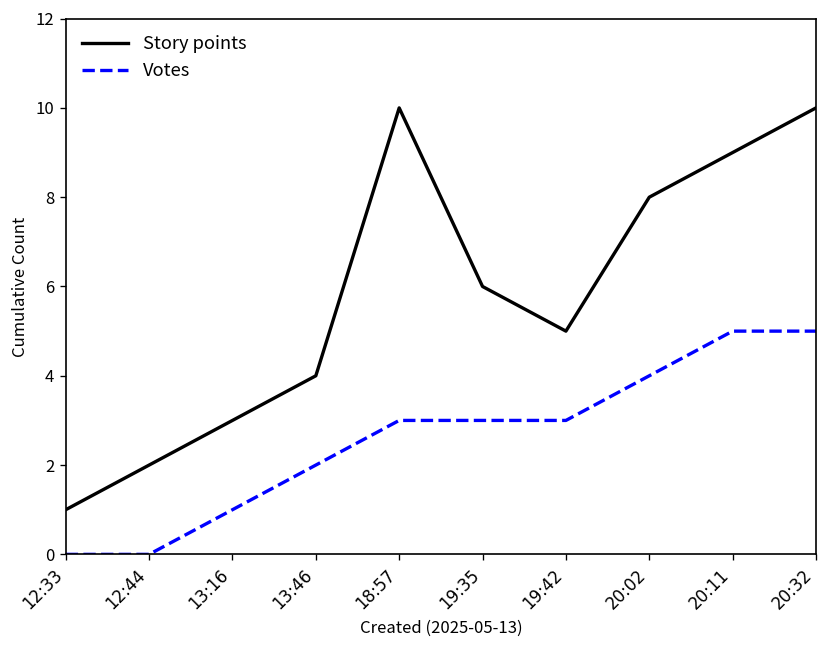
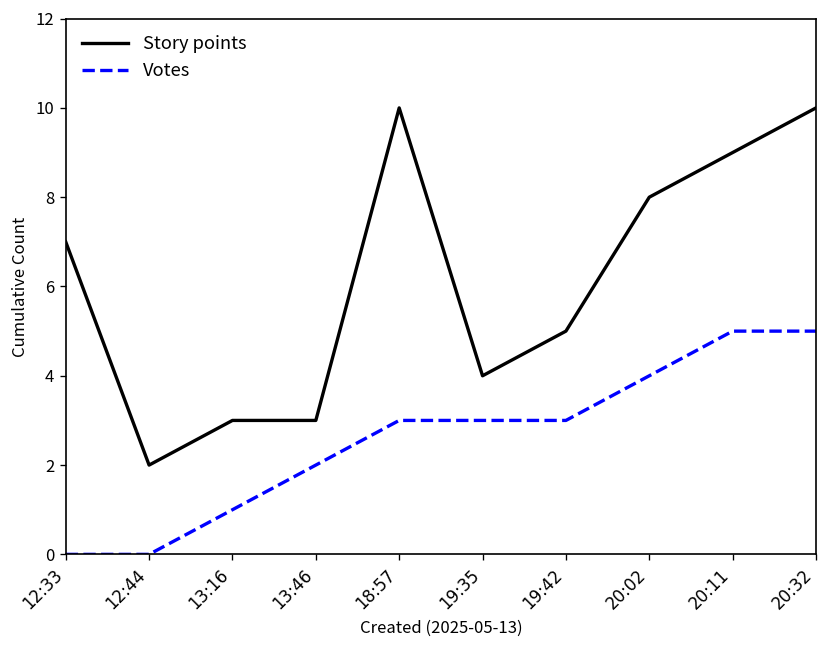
  {
    "Story points": {
-     "12:33": 1,
+     "12:33": 7,
      "12:44": 2,
      "13:16": 3,
-     "13:46": 4,
+     "13:46": 3,
      "18:57": 10,
-     "19:35": 6,
+     "19:35": 4,
      "19:42": 5,
      "20:02": 8,
      "20:11": 9,
      "20:32": 10
    },
    "Votes": {
      "12:33": 0,
      "12:44": 0,
      "13:16": 1,
      "13:46": 2,
      "18:57": 3,
      "19:35": 3,
      "19:42": 3,
      "20:02": 4,
      "20:11": 5,
      "20:32": 5
    }
  }
